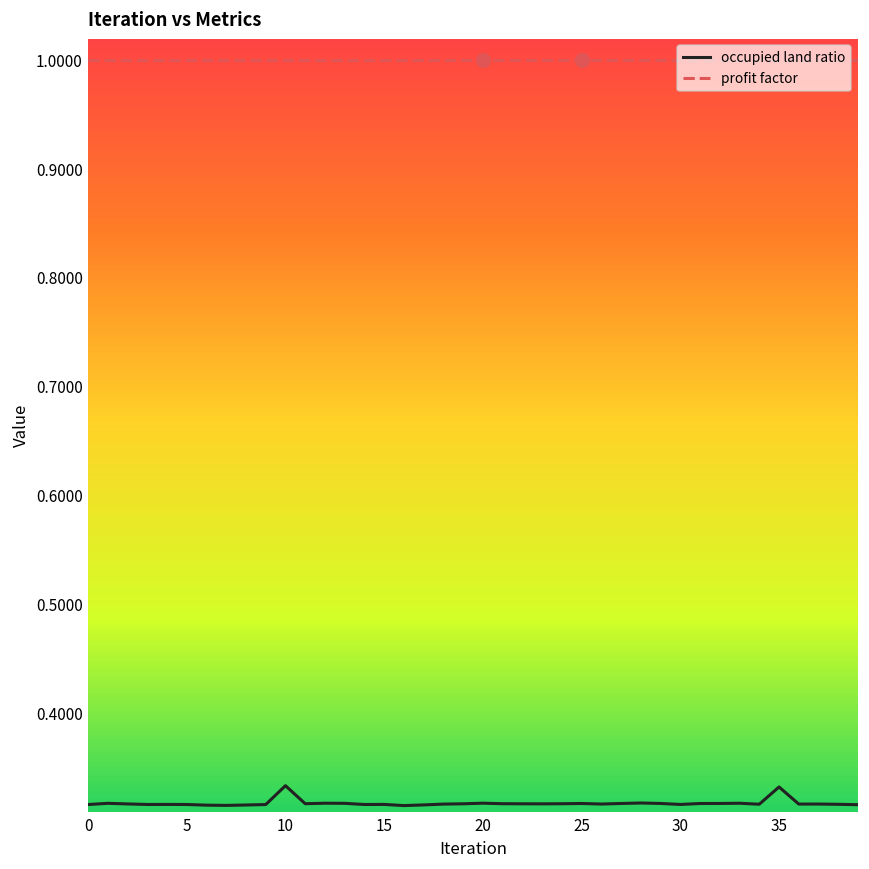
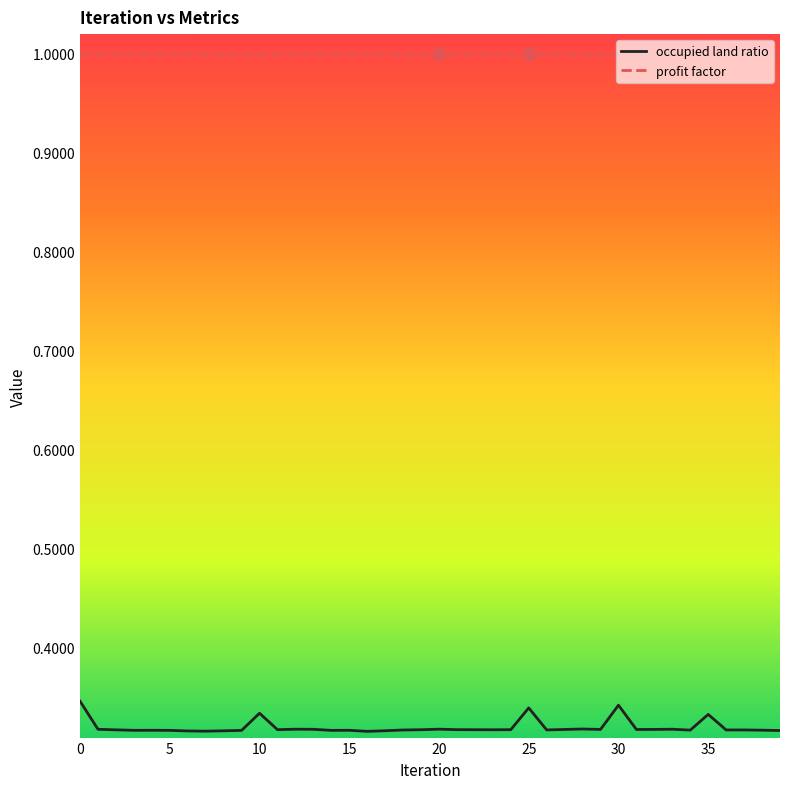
  {
    "occupied land ratio": {
-     "0": 0.32,
+     "0": 0.35,
      "5": 0.32,
      "10": 0.33,
      "15": 0.32,
      "20": 0.32,
-     "25": 0.32,
-     "30": 0.32,
+     "25": 0.34,
+     "30": 0.34,
      "35": 0.33
    }
  }
